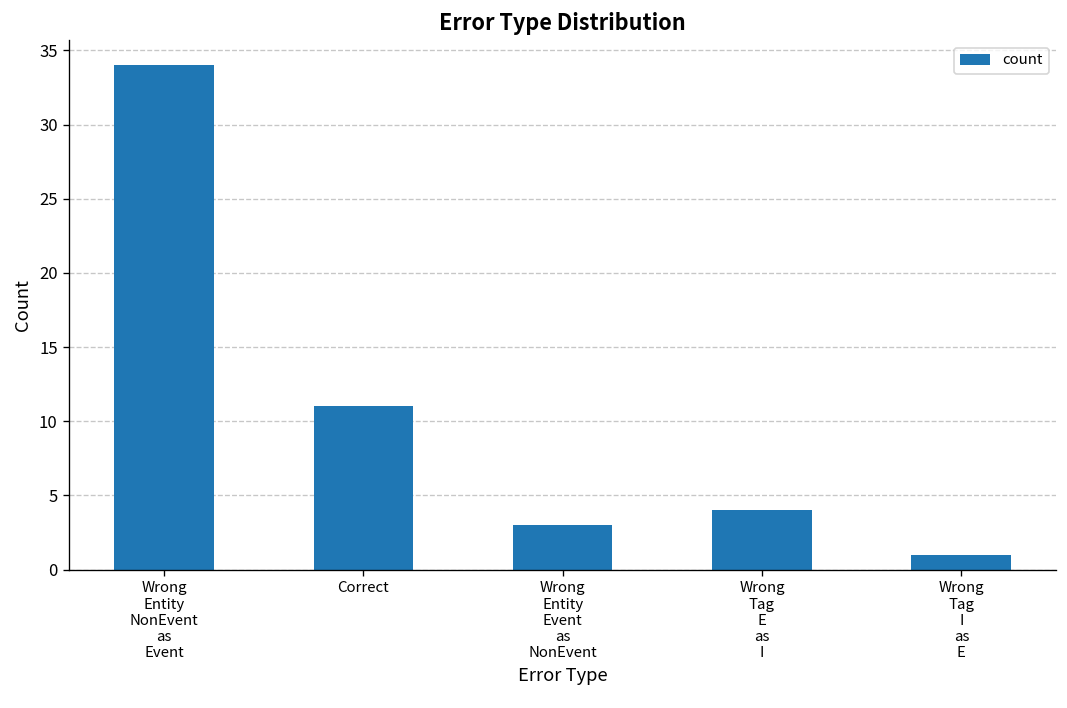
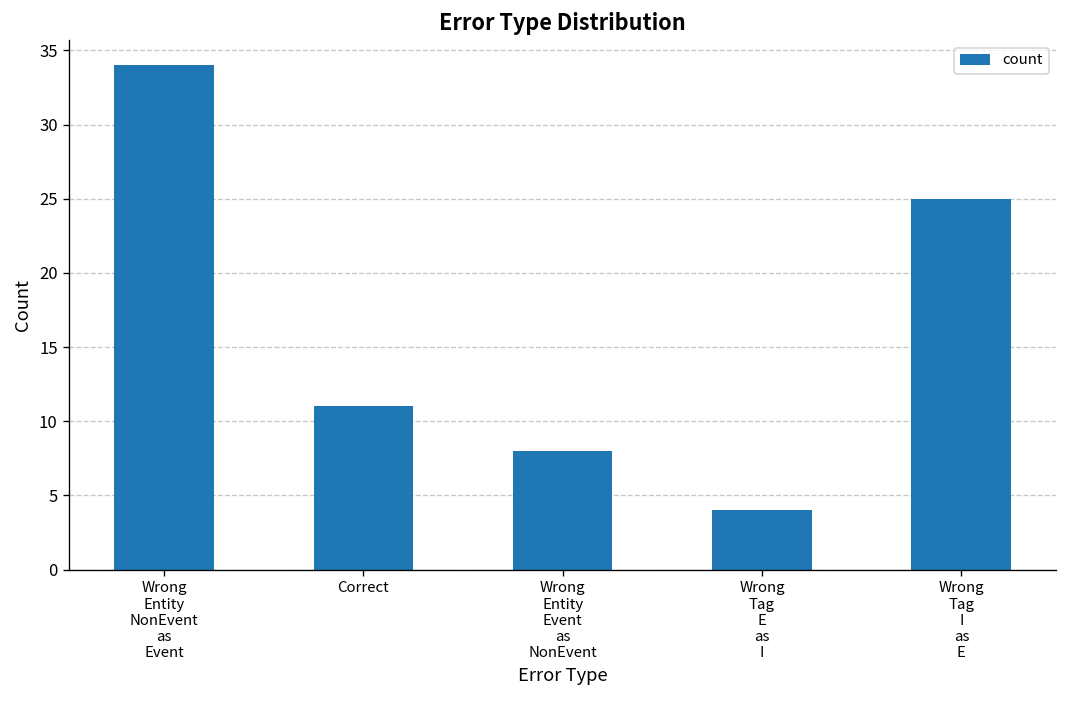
  {
    "Wrong Entity NonEvent as Event": 34,
    "Correct": 11,
-   "Wrong Entity Event as NonEvent": 3,
+   "Wrong Entity Event as NonEvent": 8,
    "Wrong Tag E as I": 4,
-   "Wrong Tag I as E": 1
+   "Wrong Tag I as E": 25
  }
